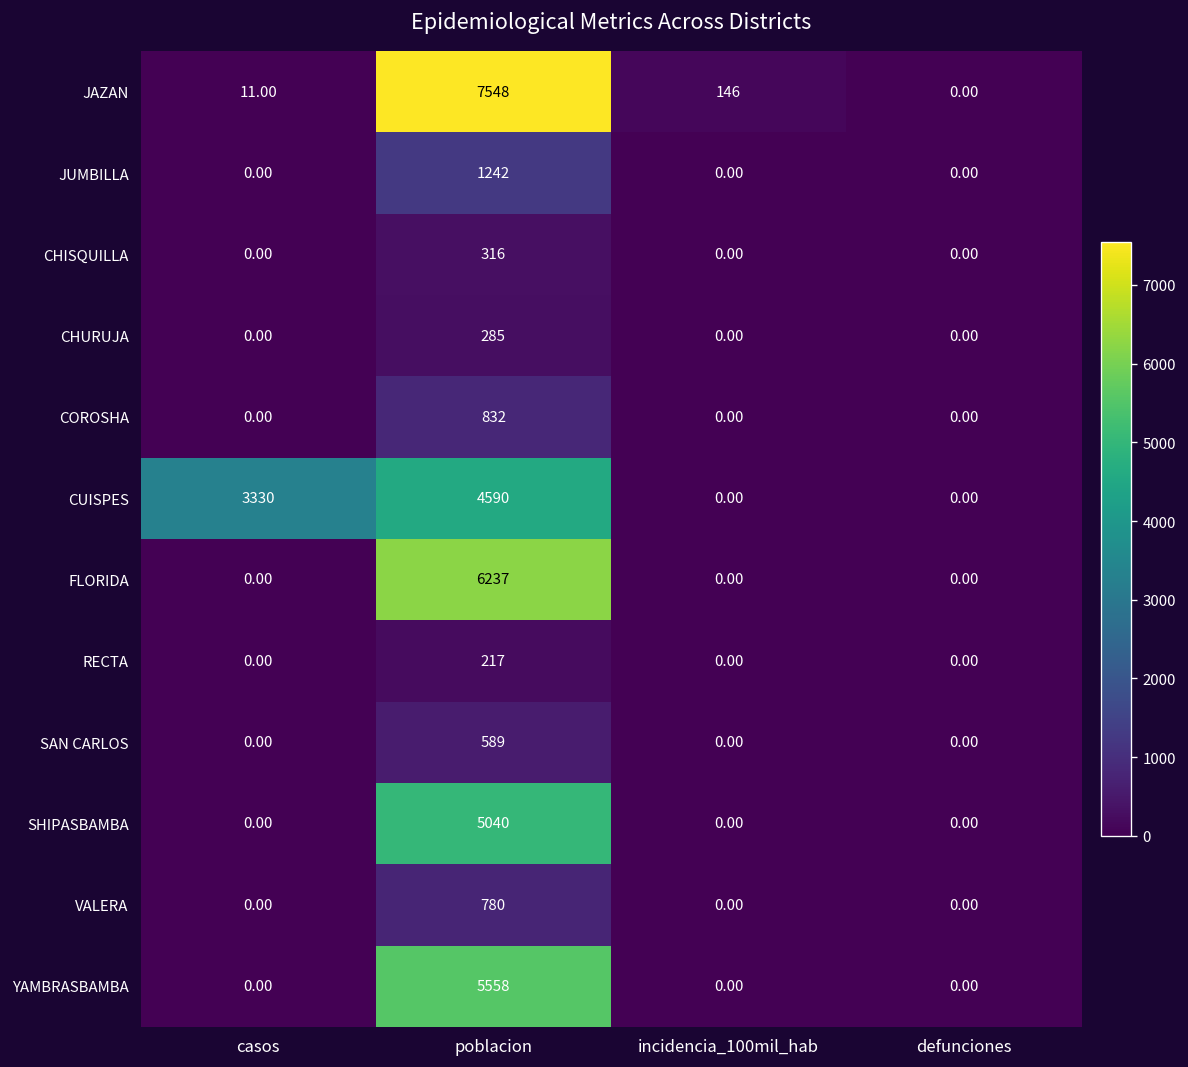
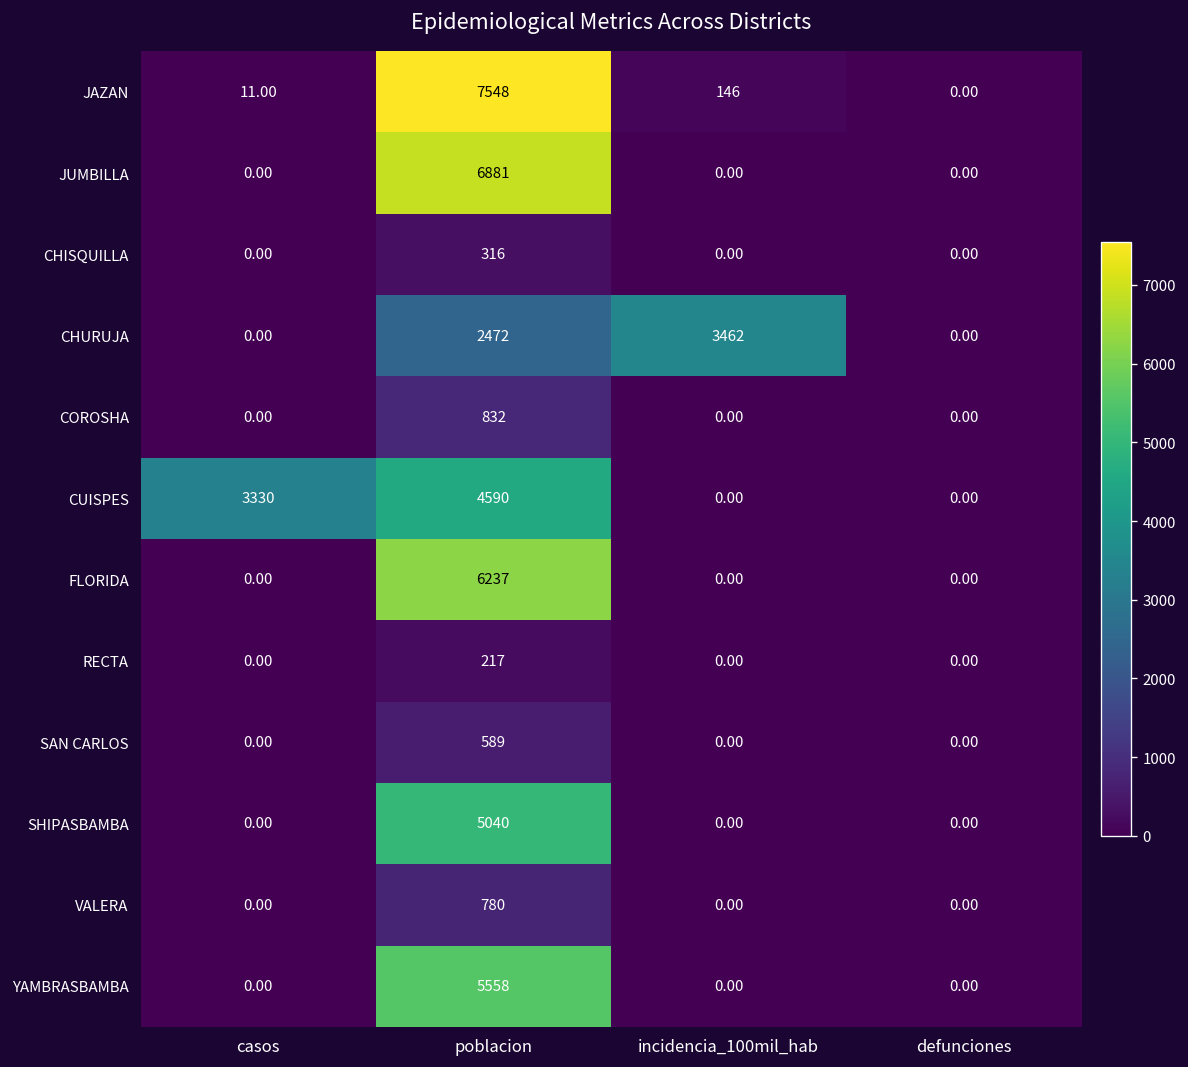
  {
    "JAZAN": {
      "casos": 11.00,
      "poblacion": 7548,
      "incidencia_100mil_hab": 146,
      "defunciones": 0.00
    },
    "JUMBILLA": {
      "casos": 0.00,
-     "poblacion": 1242,
+     "poblacion": 6881,
      "incidencia_100mil_hab": 0.00,
      "defunciones": 0.00
    },
    "CHISQUILLA": {
      "casos": 0.00,
      "poblacion": 316,
      "incidencia_100mil_hab": 0.00,
      "defunciones": 0.00
    },
    "CHURUJA": {
      "casos": 0.00,
-     "poblacion": 285,
-     "incidencia_100mil_hab": 0.00,
+     "poblacion": 2472,
+     "incidencia_100mil_hab": 3462,
      "defunciones": 0.00
    },
    "COROSHA": {
      "casos": 0.00,
      "poblacion": 832,
      "incidencia_100mil_hab": 0.00,
      "defunciones": 0.00
    },
    "CUISPES": {
      "casos": 3330,
      "poblacion": 4590,
      "incidencia_100mil_hab": 0.00,
      "defunciones": 0.00
    },
    "FLORIDA": {
      "casos": 0.00,
      "poblacion": 6237,
      "incidencia_100mil_hab": 0.00,
      "defunciones": 0.00
    },
    "RECTA": {
      "casos": 0.00,
      "poblacion": 217,
      "incidencia_100mil_hab": 0.00,
      "defunciones": 0.00
    },
    "SAN CARLOS": {
      "casos": 0.00,
      "poblacion": 589,
      "incidencia_100mil_hab": 0.00,
      "defunciones": 0.00
    },
    "SHIPASBAMBA": {
      "casos": 0.00,
      "poblacion": 5040,
      "incidencia_100mil_hab": 0.00,
      "defunciones": 0.00
    },
    "VALERA": {
      "casos": 0.00,
      "poblacion": 780,
      "incidencia_100mil_hab": 0.00,
      "defunciones": 0.00
    },
    "YAMBRASBAMBA": {
      "casos": 0.00,
      "poblacion": 5558,
      "incidencia_100mil_hab": 0.00,
      "defunciones": 0.00
    }
  }
